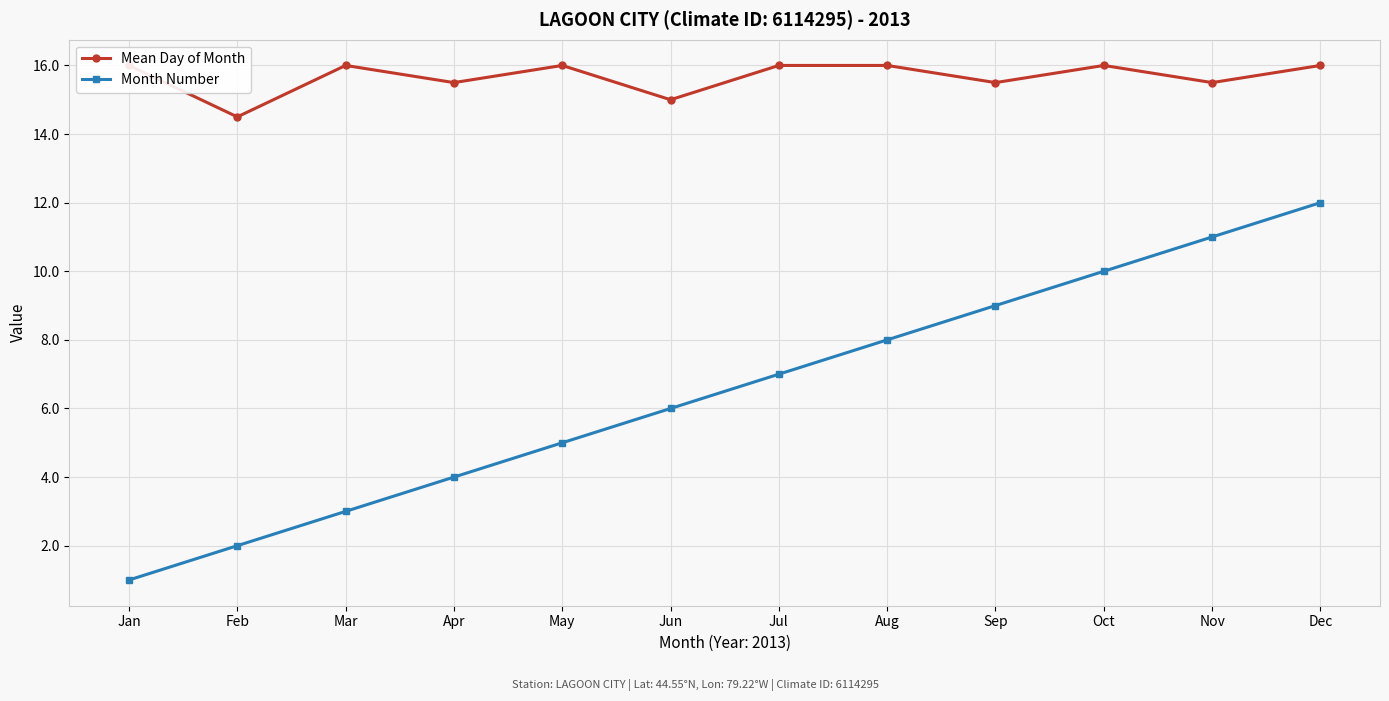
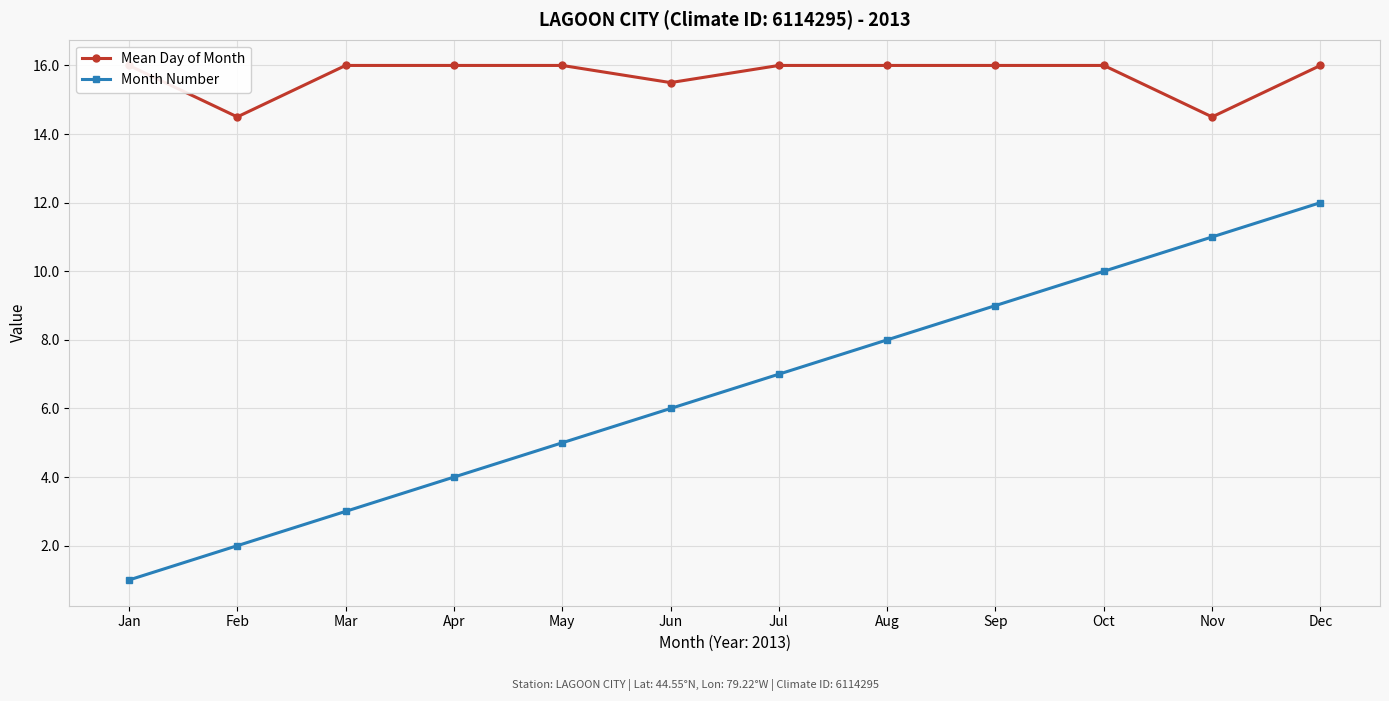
  {
    "Mean Day of Month": {
      "Feb": 14.5,
      "Mar": 16.0,
-     "Apr": 15.5,
+     "Apr": 16.0,
      "May": 16.0,
-     "Jun": 15.0,
+     "Jun": 15.5,
      "Jul": 16.0,
      "Aug": 16.0,
-     "Sep": 15.5,
+     "Sep": 16.0,
      "Oct": 16.0,
-     "Nov": 15.5,
+     "Nov": 14.5,
      "Dec": 16.0
    },
    "Month Number": {
      "Jan": 1.0,
      "Feb": 2.0,
      "Mar": 3.0,
      "Apr": 4.0,
      "May": 5.0,
      "Jun": 6.0,
      "Jul": 7.0,
      "Aug": 8.0,
      "Sep": 9.0,
      "Oct": 10.0,
      "Nov": 11.0,
      "Dec": 12.0
    }
  }
